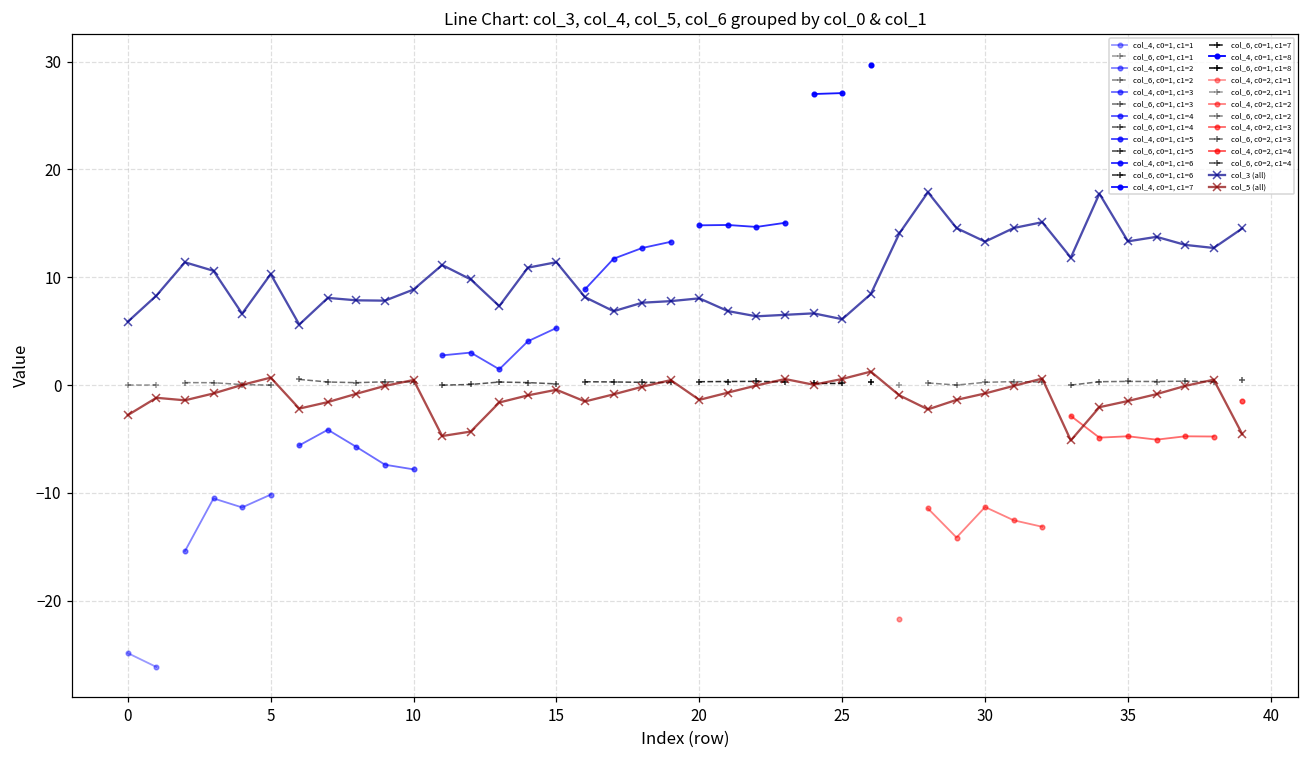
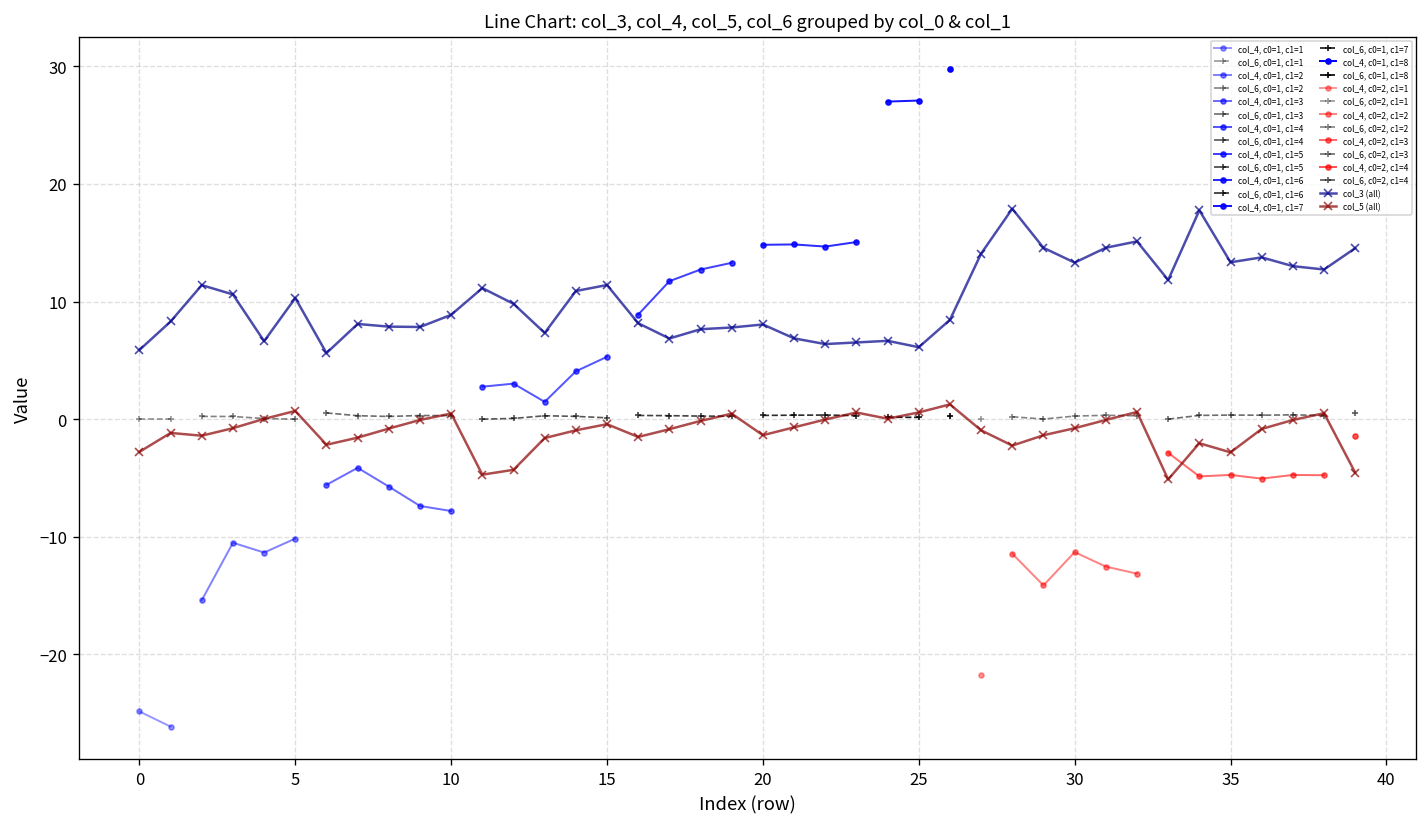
  {
    "col_3 (all)": {
      "0": 6,
      "5": 10,
      "10": 9,
      "15": 11,
      "20": 8,
      "25": 6,
      "30": 13,
      "35": 13
    },
    "col_5 (all)": {
      "0": -3,
      "5": 1,
      "15": 0,
      "20": -1,
      "25": 1,
      "30": -1,
-     "35": -1
+     "35": -3
    }
  }
